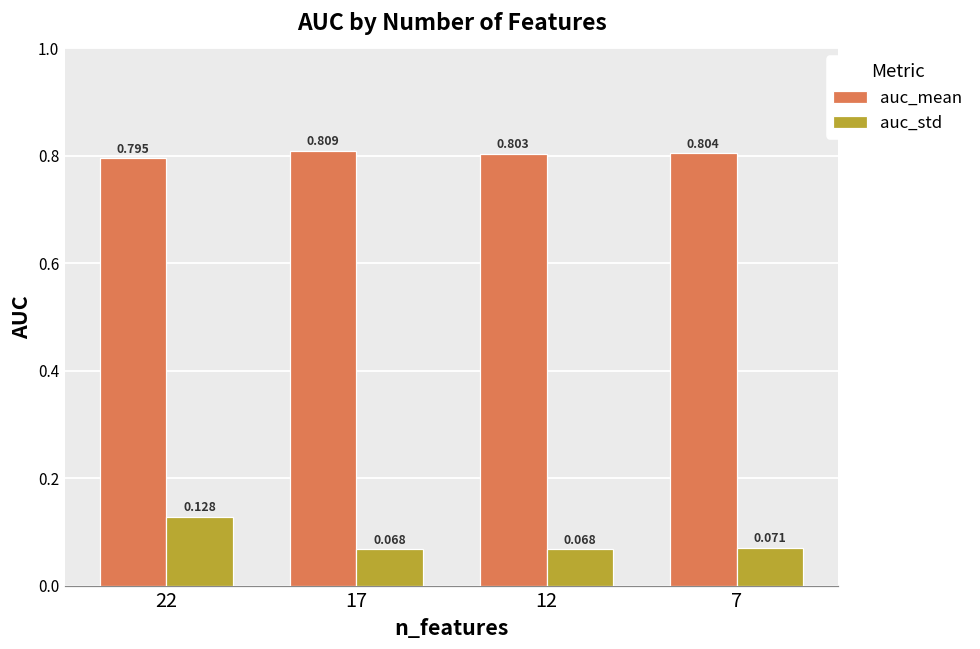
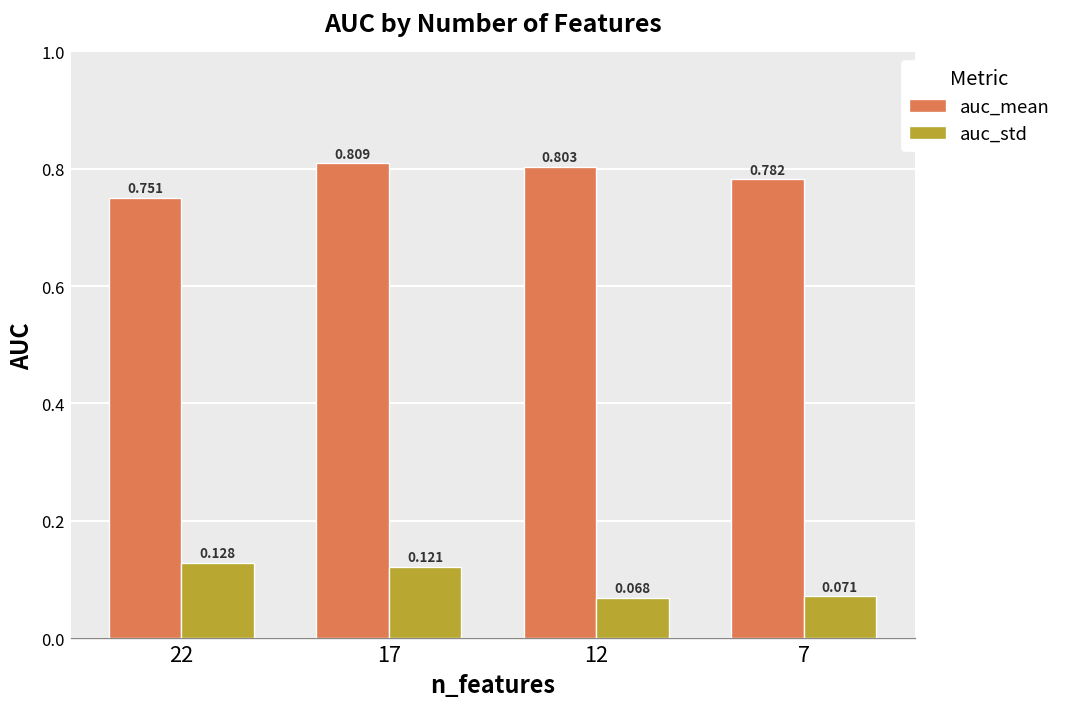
  {
    "auc_mean": {
-     "22": 0.795,
+     "22": 0.751,
      "17": 0.809,
      "12": 0.803,
-     "7": 0.804
+     "7": 0.782
    },
    "auc_std": {
      "22": 0.128,
-     "17": 0.068,
+     "17": 0.121,
      "12": 0.068,
      "7": 0.071
    }
  }
